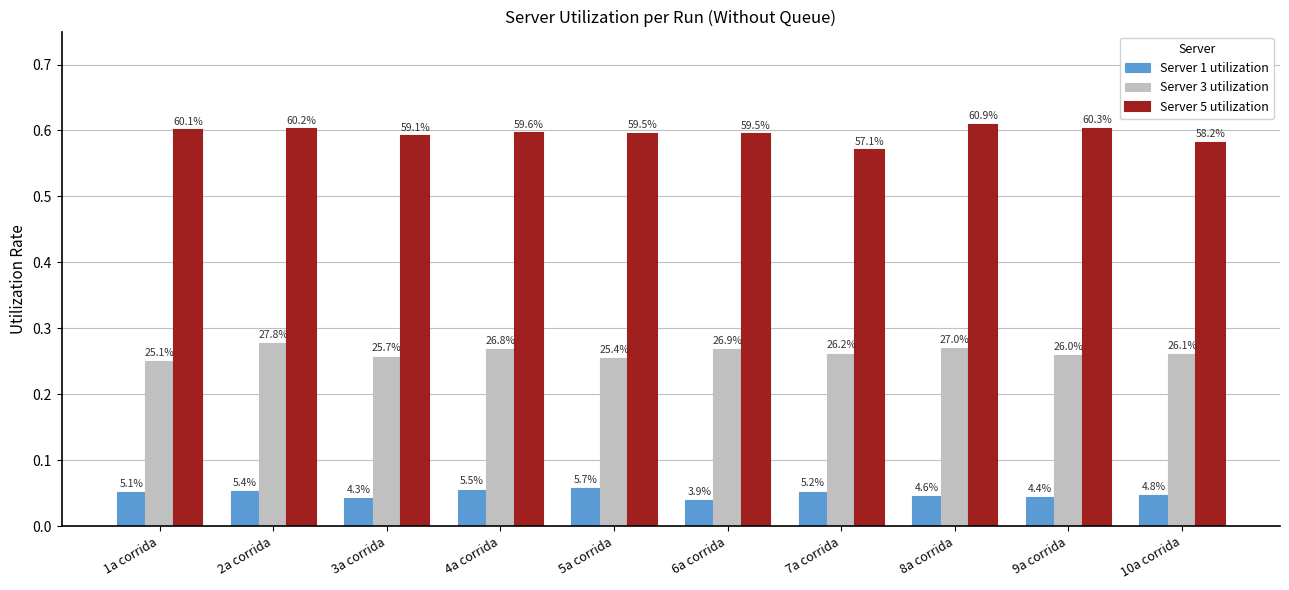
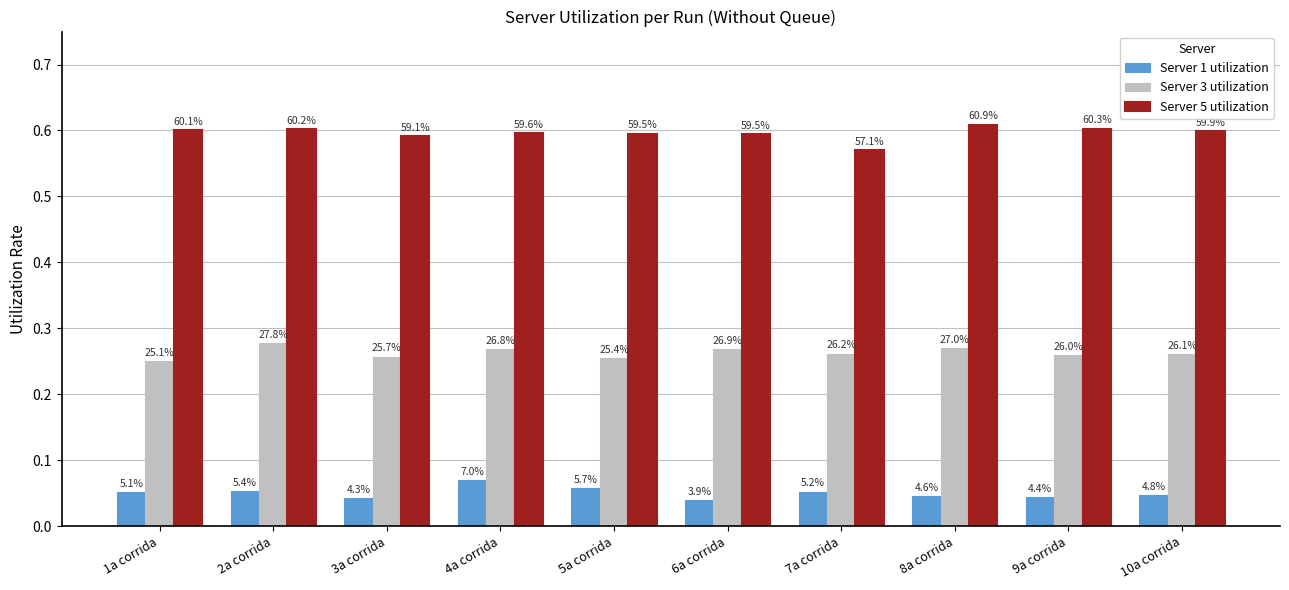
  {
    "Server 1 utilization": {
      "1a corrida": "5.1%",
      "2a corrida": "5.4%",
      "3a corrida": "4.3%",
-     "4a corrida": "5.5%",
+     "4a corrida": "7.0%",
      "5a corrida": "5.7%",
      "6a corrida": "3.9%",
      "7a corrida": "5.2%",
      "8a corrida": "4.6%",
      "9a corrida": "4.4%",
      "10a corrida": "4.8%"
    },
    "Server 3 utilization": {
      "1a corrida": "25.1%",
      "2a corrida": "27.8%",
      "3a corrida": "25.7%",
      "4a corrida": "26.8%",
      "5a corrida": "25.4%",
      "6a corrida": "26.9%",
      "7a corrida": "26.2%",
      "8a corrida": "27.0%",
      "9a corrida": "26.0%",
      "10a corrida": "26.1%"
    },
    "Server 5 utilization": {
      "1a corrida": "60.1%",
      "2a corrida": "60.2%",
      "3a corrida": "59.1%",
      "4a corrida": "59.6%",
      "5a corrida": "59.5%",
      "6a corrida": "59.5%",
      "7a corrida": "57.1%",
      "8a corrida": "60.9%",
      "9a corrida": "60.3%",
-     "10a corrida": "58.2%"
+     "10a corrida": "59.9%"
    }
  }
